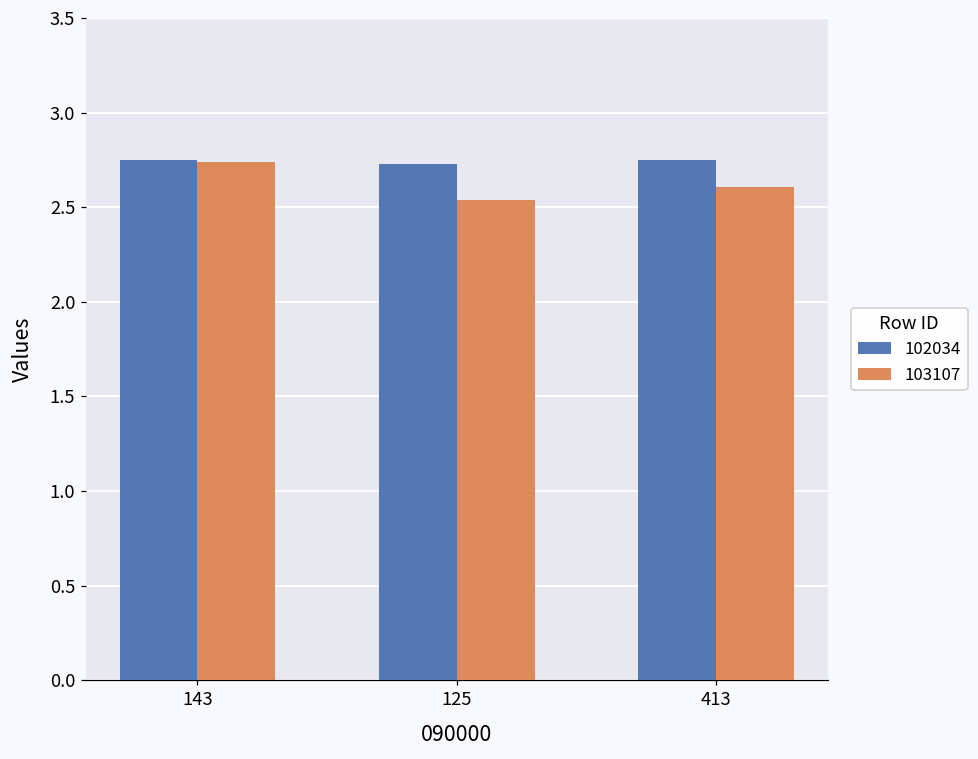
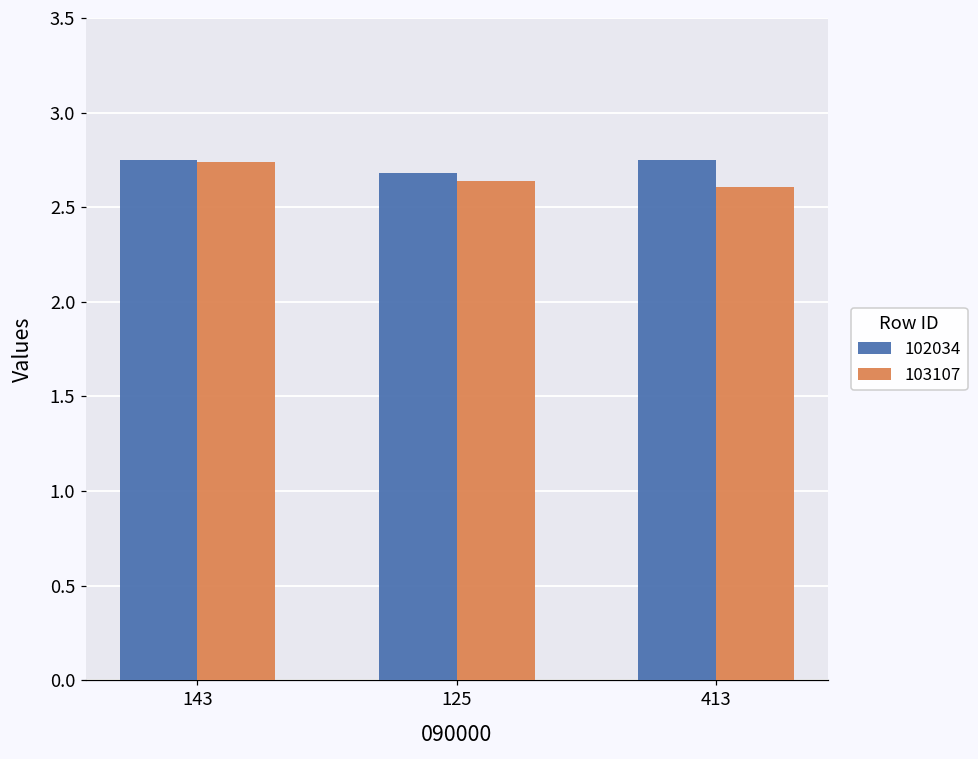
  {
    "102034": {
      "143": 2.75,
-     "125": 2.73,
+     "125": 2.68,
      "413": 2.75
    },
    "103107": {
      "143": 2.74,
-     "125": 2.54,
+     "125": 2.64,
      "413": 2.61
    }
  }
